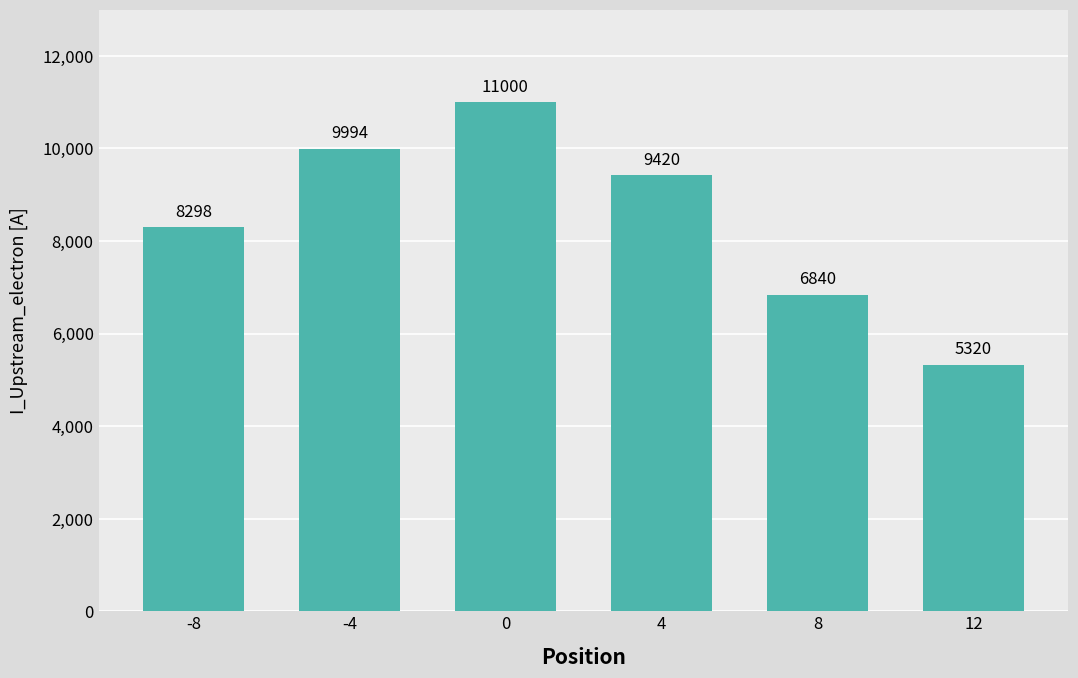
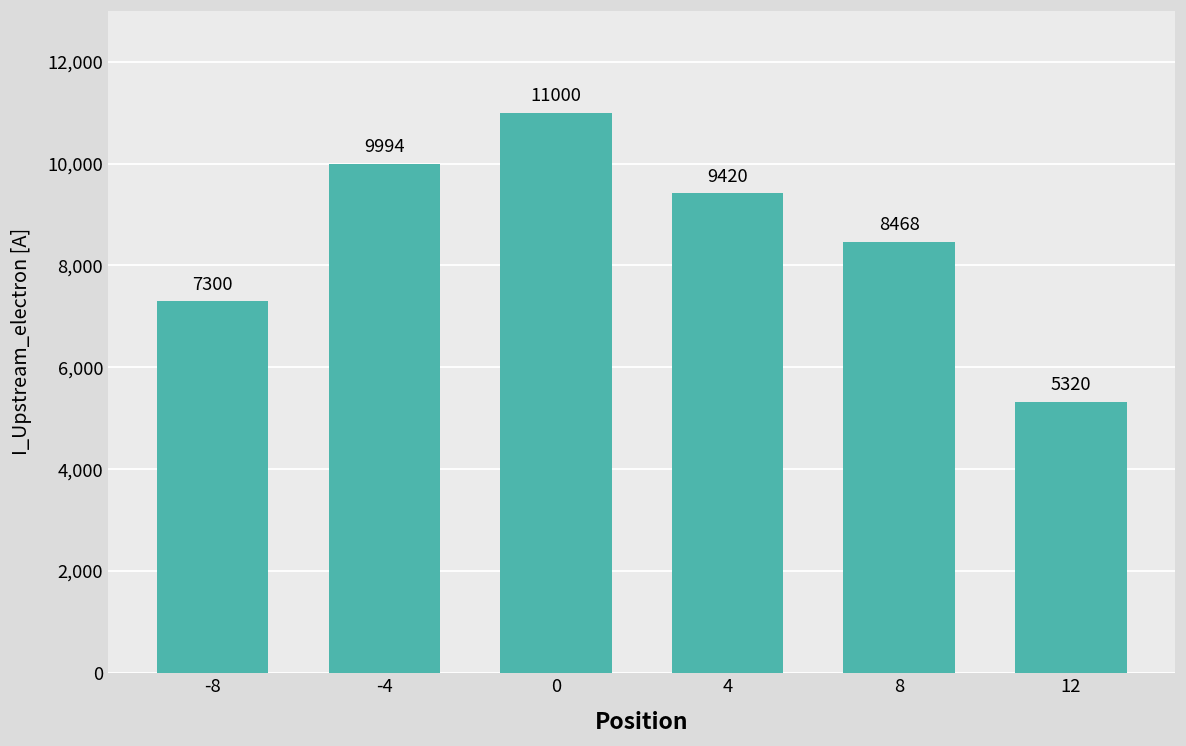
  {
-   "-8": 8298,
+   "-8": 7300,
    "-4": 9994,
    "0": 11000,
    "4": 9420,
-   "8": 6840,
+   "8": 8468,
    "12": 5320
  }
